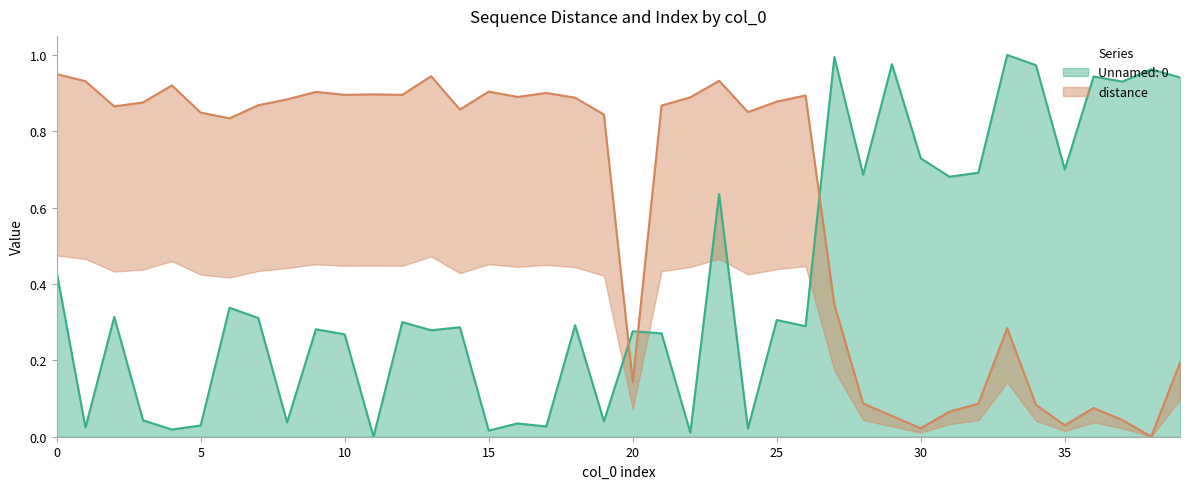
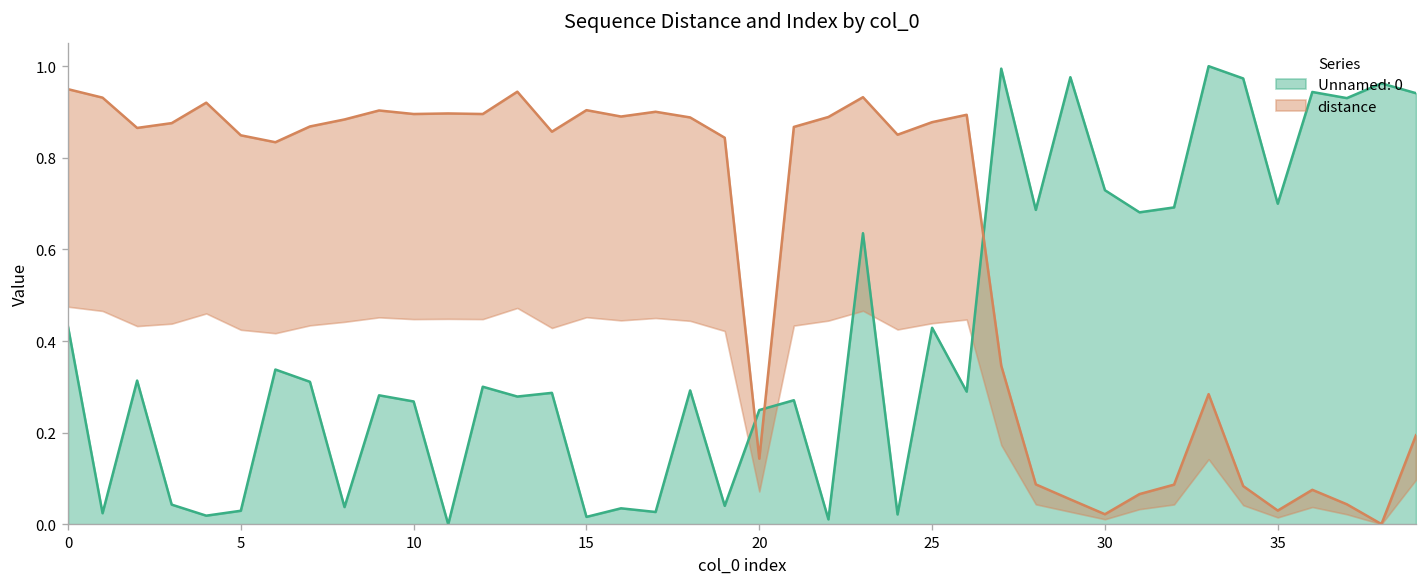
  {
    "Unnamed: 0": {
      "0": 0.43,
      "5": 0.03,
      "10": 0.27,
      "15": 0.02,
-     "20": 0.28,
-     "25": 0.31,
+     "20": 0.25,
+     "25": 0.43,
      "30": 0.73,
      "35": 0.70
    },
    "distance": {
      "0": 0.95,
      "5": 0.85,
      "10": 0.90,
      "15": 0.90,
      "20": 0.14,
      "25": 0.88,
      "30": 0.02,
      "35": 0.03
    }
  }
